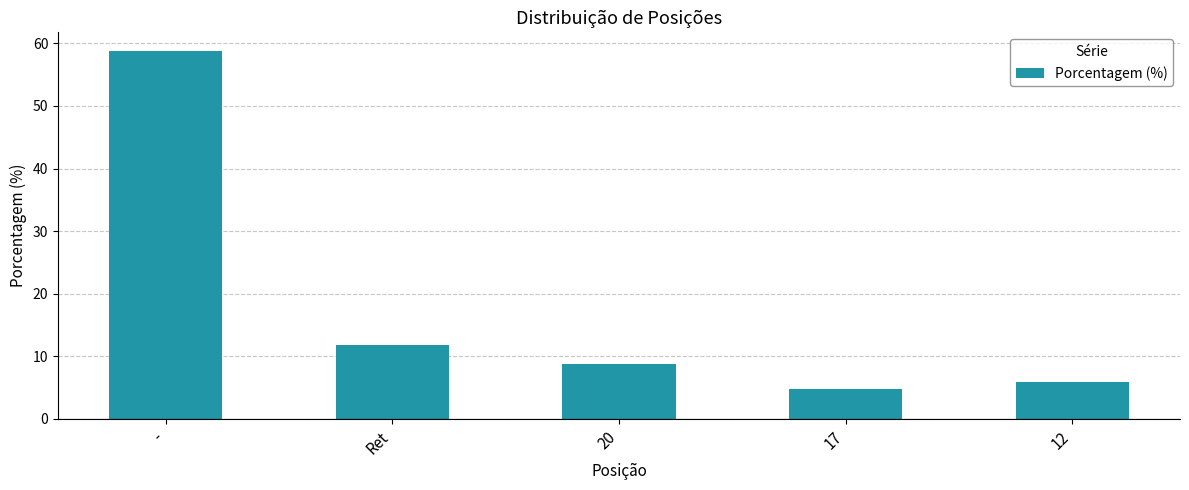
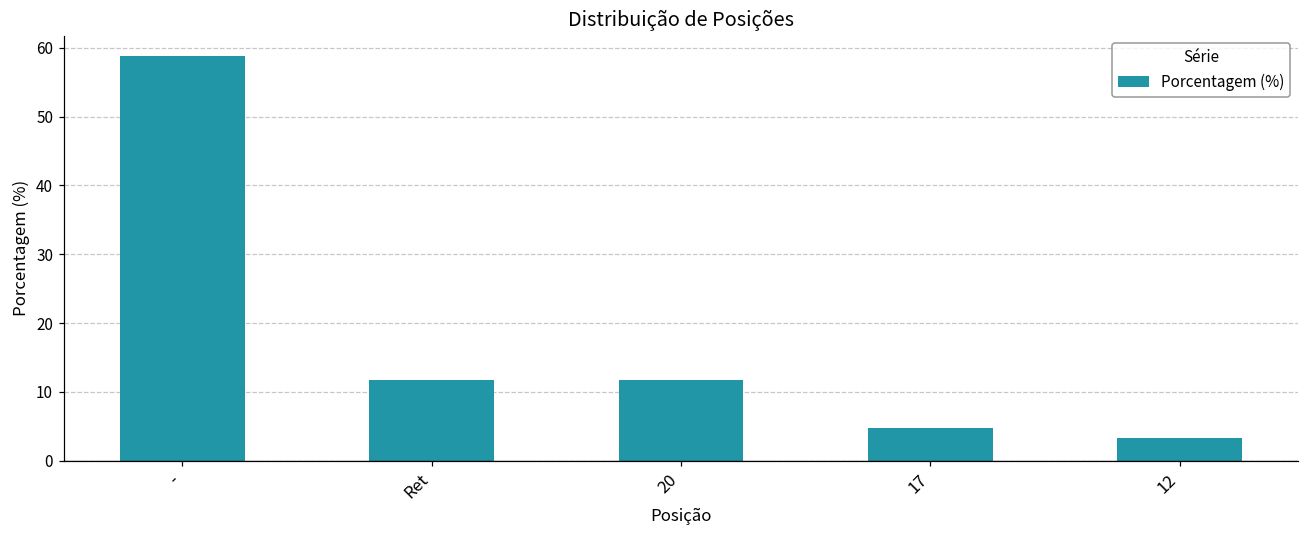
  {
    "-": 59,
    "Ret": 12,
-   "20": 9,
+   "20": 12,
    "17": 5,
-   "12": 6
+   "12": 3
  }
